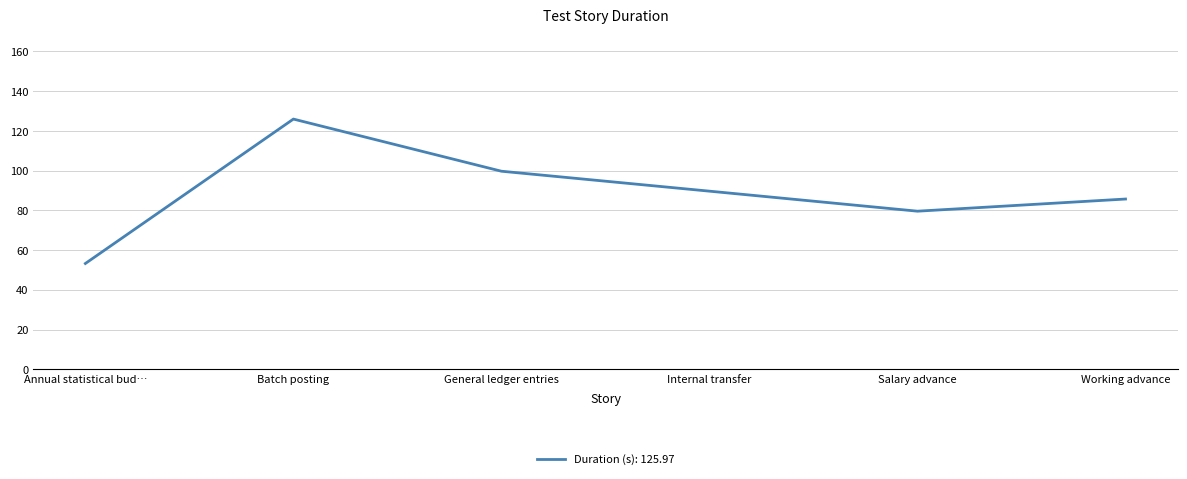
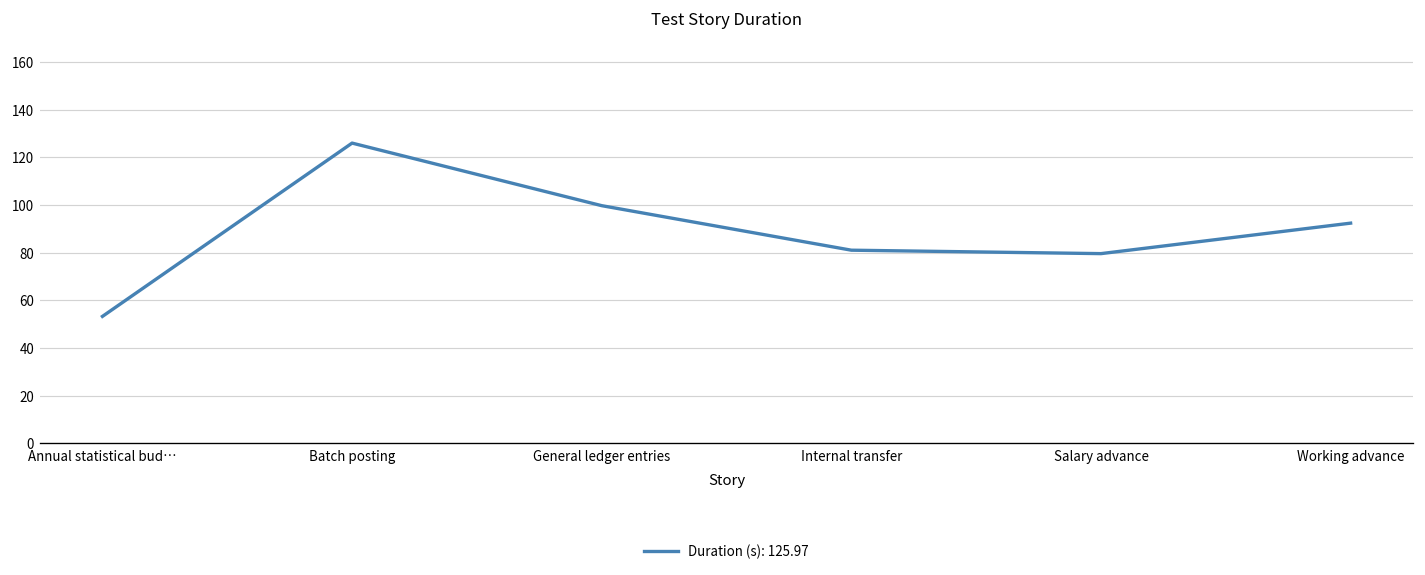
  {
    "Annual statistical bud…": 53,
    "Batch posting": 126,
    "General ledger entries": 100,
-   "Internal transfer": 90,
+   "Internal transfer": 81,
    "Salary advance": 80,
-   "Working advance": 86
+   "Working advance": 92
  }
